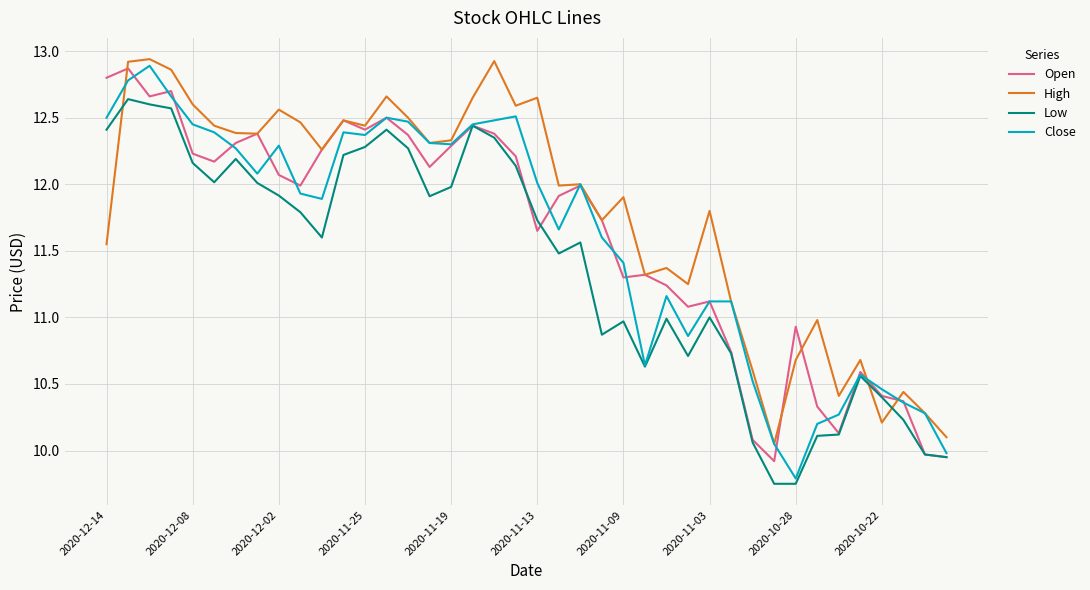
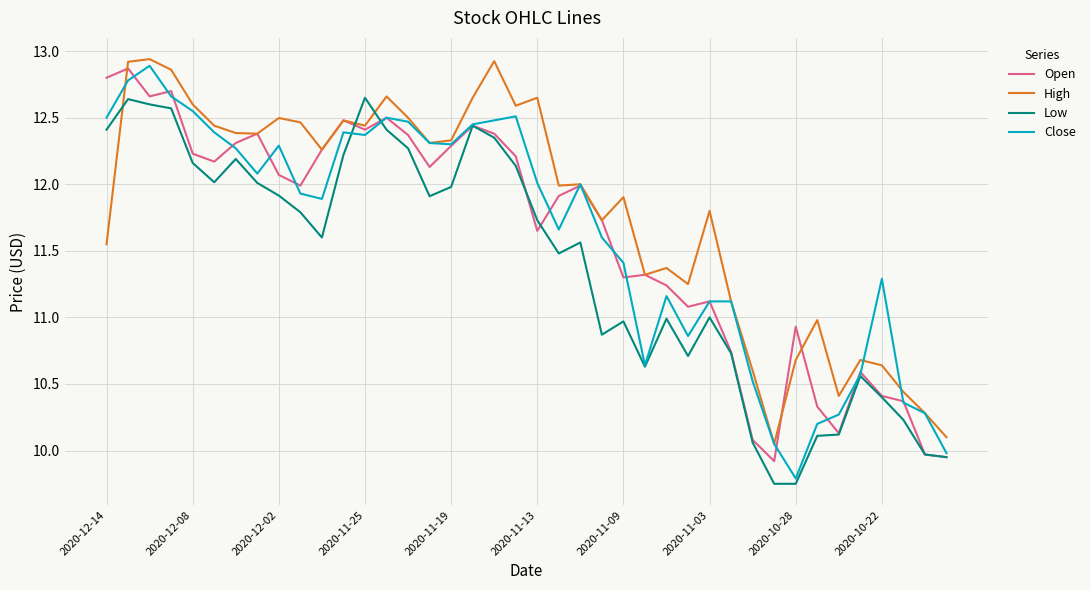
  {
    "Open": {
      "2020-12-14": 12.80,
      "2020-12-08": 12.23,
      "2020-12-02": 12.07,
      "2020-11-25": 12.41,
      "2020-11-13": 11.65,
      "2020-11-09": 11.30,
      "2020-10-28": 10.93
    },
    "High": {
      "2020-12-14": 11.55,
      "2020-12-08": 12.60,
-     "2020-12-02": 12.56,
+     "2020-12-02": 12.50,
      "2020-11-25": 12.44,
      "2020-11-19": 12.33,
      "2020-11-13": 12.65,
      "2020-11-09": 11.90,
      "2020-11-03": 11.80,
      "2020-10-28": 10.68,
-     "2020-10-22": 10.21
+     "2020-10-22": 10.64
    },
    "Low": {
      "2020-12-14": 12.41,
      "2020-12-08": 12.16,
      "2020-12-02": 11.92,
-     "2020-11-25": 12.28,
+     "2020-11-25": 12.65,
      "2020-11-19": 11.98,
      "2020-11-13": 11.73,
      "2020-11-09": 10.97,
      "2020-11-03": 11.00,
      "2020-10-28": 9.75
    },
    "Close": {
      "2020-12-14": 12.50,
-     "2020-12-08": 12.45,
+     "2020-12-08": 12.55,
      "2020-12-02": 12.29,
      "2020-11-25": 12.37,
      "2020-11-13": 12.01,
      "2020-11-09": 11.41,
      "2020-10-28": 9.79,
-     "2020-10-22": 10.46
+     "2020-10-22": 11.29
    }
  }
